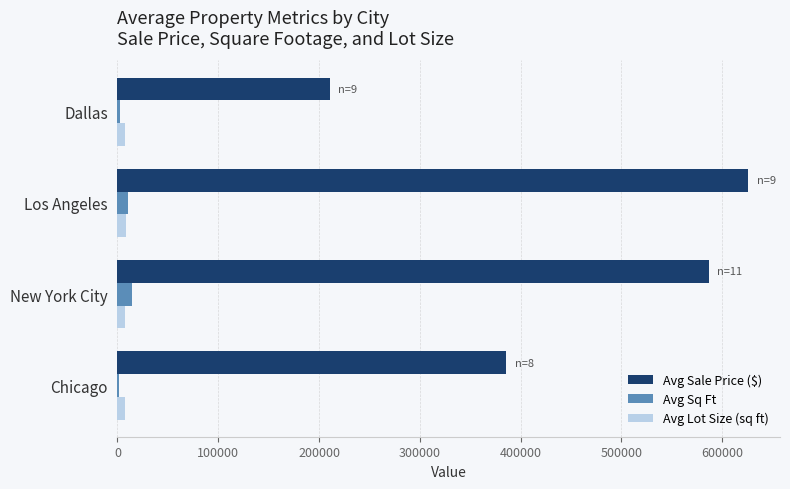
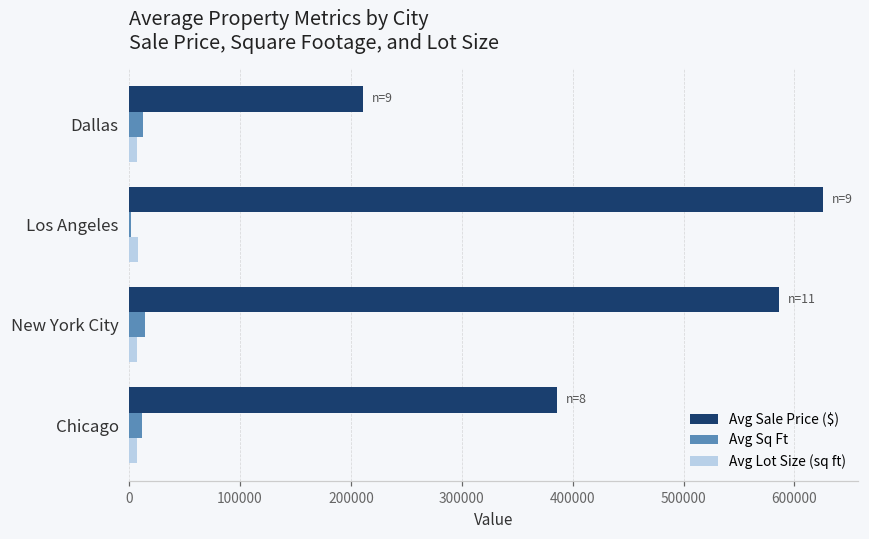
  {
    "Avg Sq Ft": {
-     "Dallas": 2000,
-     "Los Angeles": 11000,
+     "Dallas": 13000,
+     "Los Angeles": 2000,
      "New York City": 14000,
-     "Chicago": 2000
+     "Chicago": 12000
    },
    "Avg Lot Size (sq ft)": {
      "Dallas": 7000,
      "Los Angeles": 8000,
      "New York City": 7000,
      "Chicago": 7000
    }
  }
